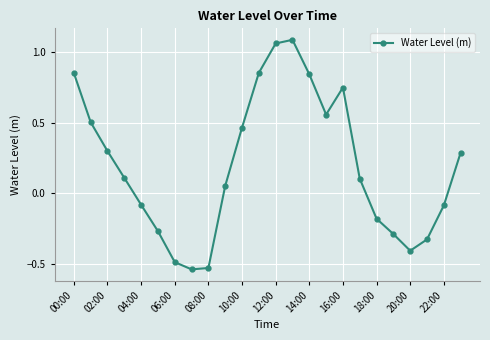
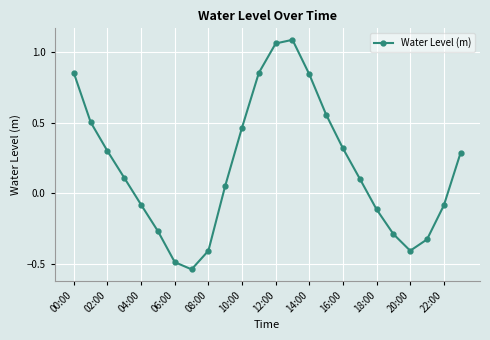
  {
    "00:00": 0.85,
    "02:00": 0.30,
    "04:00": -0.08,
    "06:00": -0.49,
-   "08:00": -0.53,
+   "08:00": -0.41,
    "10:00": 0.47,
    "12:00": 1.06,
    "14:00": 0.85,
-   "16:00": 0.75,
-   "18:00": -0.18,
+   "16:00": 0.32,
+   "18:00": -0.11,
    "20:00": -0.41,
    "22:00": -0.09
  }
